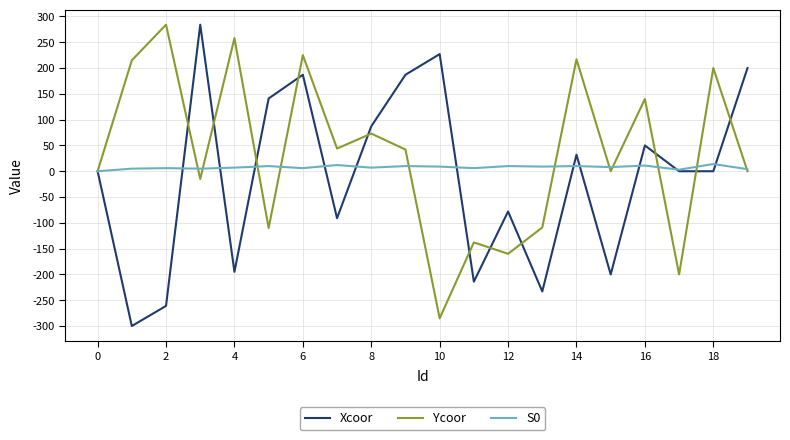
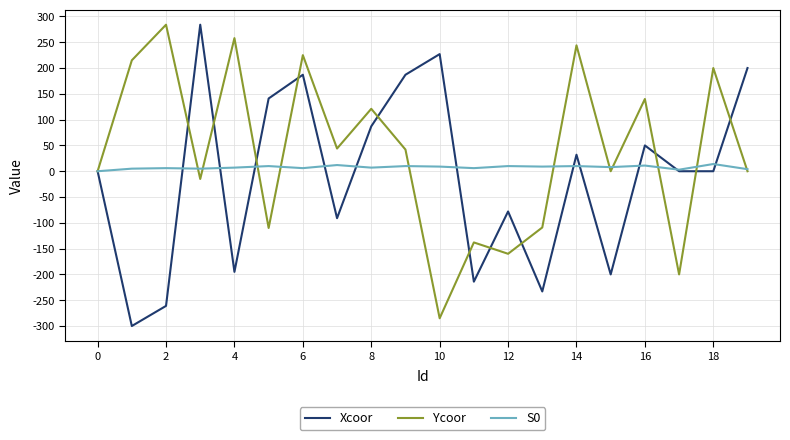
  {
    "Xcoor": {
      "2": -260,
      "4": -200,
      "6": 190,
      "8": 90,
      "10": 230,
      "12": -80,
      "14": 30,
      "16": 50,
      "18": 0
    },
    "Ycoor": {
      "2": 280,
      "4": 260,
      "6": 230,
-     "8": 70,
+     "8": 120,
      "10": -290,
      "12": -160,
-     "14": 220,
+     "14": 240,
      "16": 140,
      "18": 200
    },
    "S0": {
      "2": 10,
      "4": 10,
      "6": 10,
      "8": 10,
      "10": 10,
      "12": 10,
      "14": 10,
      "16": 10,
      "18": 10
    }
  }
